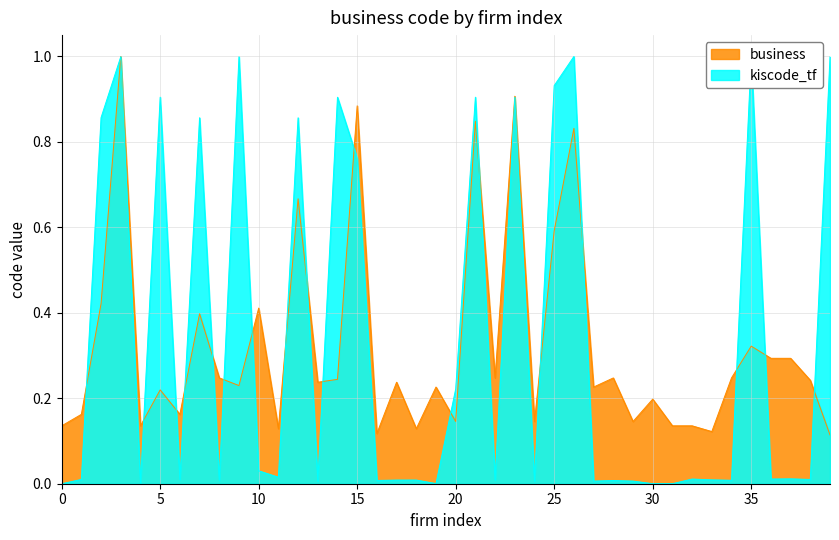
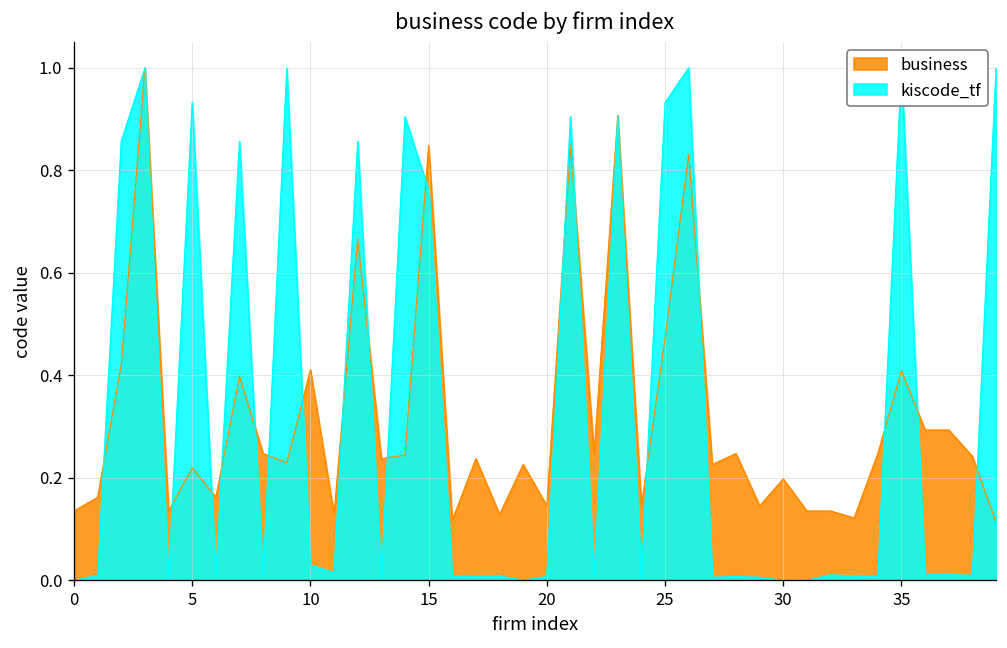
  {
    "business": {
      "0": 0.14,
      "5": 0.22,
      "10": 0.41,
-     "15": 0.88,
+     "15": 0.85,
      "20": 0.15,
-     "25": 0.59,
+     "25": 0.47,
      "30": 0.20,
-     "35": 0.32
+     "35": 0.41
    },
    "kiscode_tf": {
      "0": 0.00,
-     "5": 0.90,
+     "5": 0.93,
      "10": 0.03,
      "15": 0.76,
-     "20": 0.22,
+     "20": 0.01,
      "25": 0.93,
      "30": 0.00
    }
  }
